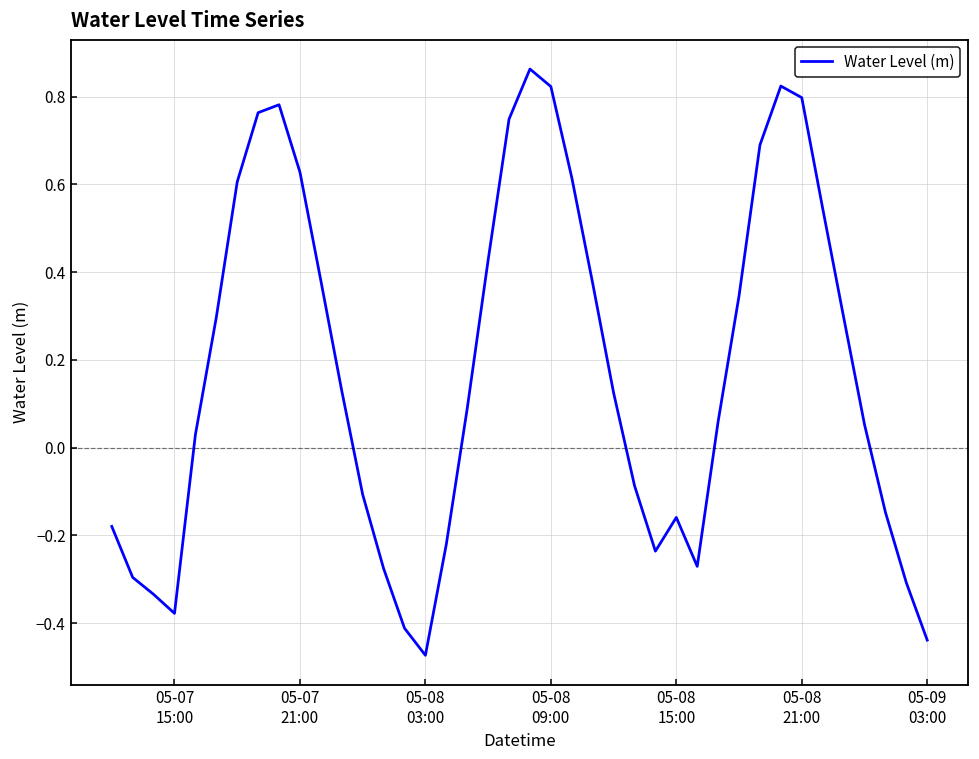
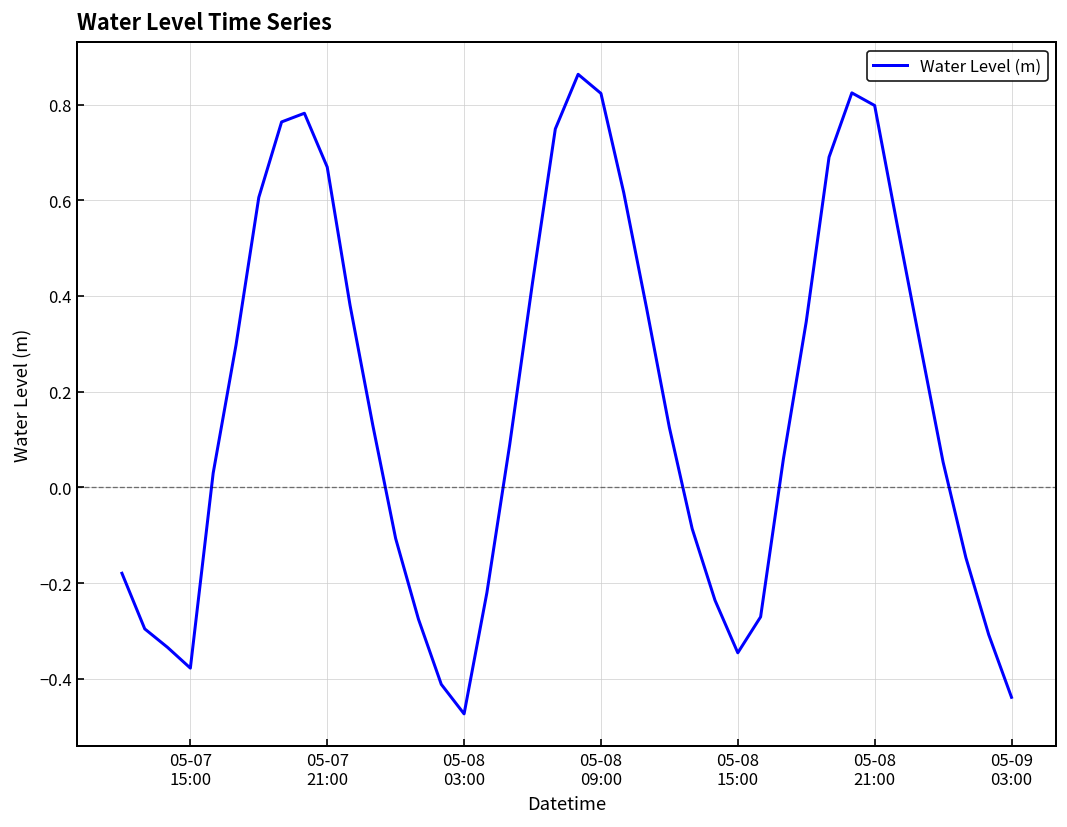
  {
    "05-07 15:00": -0.38,
-   "05-07 21:00": 0.63,
+   "05-07 21:00": 0.67,
    "05-08 03:00": -0.47,
    "05-08 09:00": 0.82,
-   "05-08 15:00": -0.16,
+   "05-08 15:00": -0.35,
    "05-08 21:00": 0.80,
    "05-09 03:00": -0.44
  }
